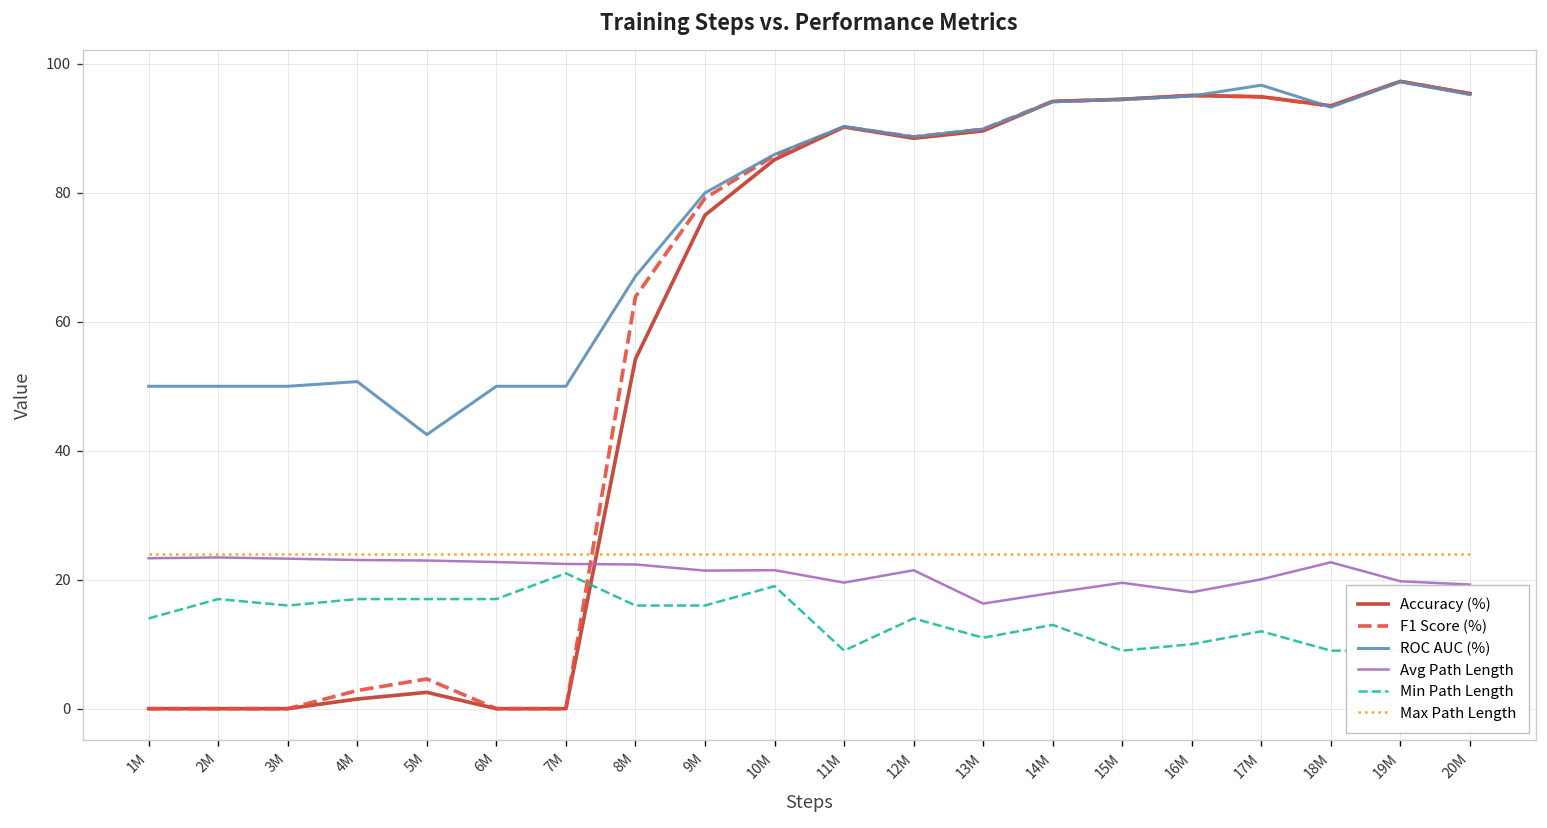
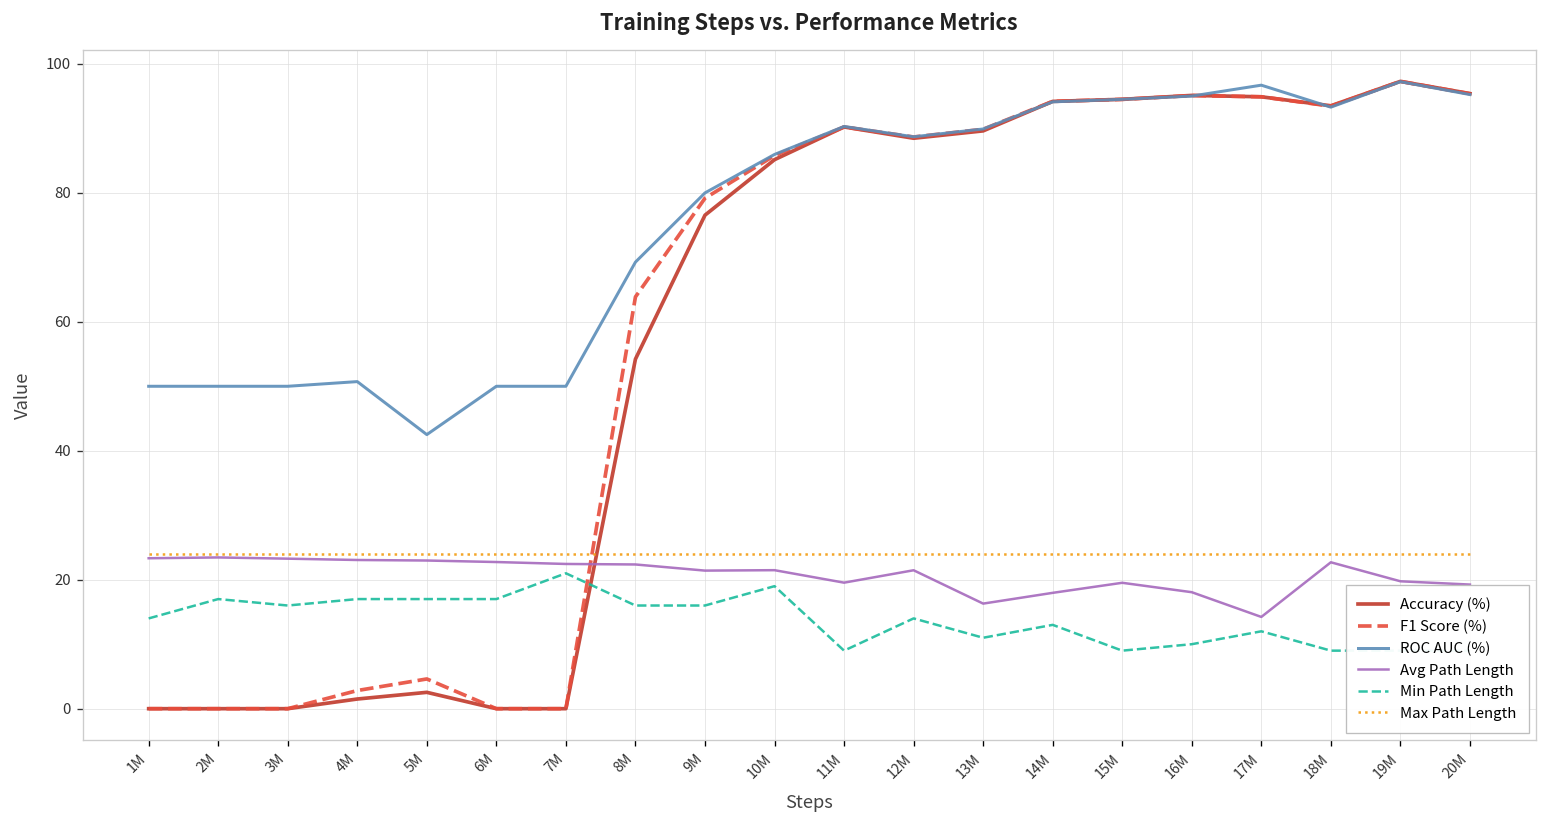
  {
    "ROC AUC (%)": {
      "1M": 50,
      "2M": 50,
      "3M": 50,
      "4M": 51,
      "5M": 43,
      "6M": 50,
      "7M": 50,
-     "8M": 67,
+     "8M": 69,
      "9M": 80,
      "17M": 97
    },
    "Avg Path Length": {
      "1M": 23,
      "2M": 23,
      "3M": 23,
      "4M": 23,
      "5M": 23,
      "6M": 23,
      "7M": 22,
      "8M": 22,
      "9M": 21,
      "10M": 21,
      "11M": 20,
      "12M": 21,
      "13M": 16,
      "14M": 18,
      "15M": 20,
      "16M": 18,
-     "17M": 20,
+     "17M": 14,
      "18M": 23
    },
    "Min Path Length": {
      "1M": 14,
      "2M": 17,
      "3M": 16,
      "4M": 17,
      "5M": 17,
      "6M": 17,
      "7M": 21,
      "8M": 16,
      "9M": 16,
      "10M": 19,
      "11M": 9,
      "12M": 14,
      "13M": 11,
      "14M": 13,
      "15M": 9,
      "16M": 10,
      "17M": 12,
      "18M": 9
    },
    "Max Path Length": {
      "1M": 24,
      "2M": 24,
      "3M": 24,
      "4M": 24,
      "5M": 24,
      "6M": 24,
      "7M": 24,
      "8M": 24,
      "9M": 24,
      "10M": 24,
      "11M": 24,
      "12M": 24,
      "13M": 24,
      "14M": 24,
      "15M": 24,
      "16M": 24,
      "17M": 24,
      "18M": 24,
      "19M": 24,
      "20M": 24
    }
  }
